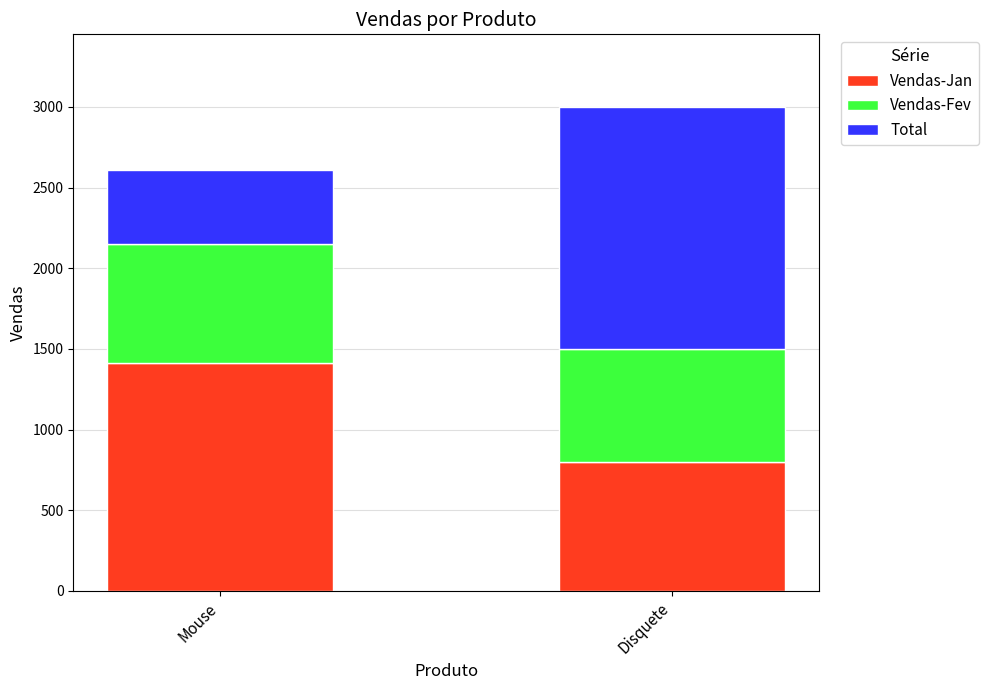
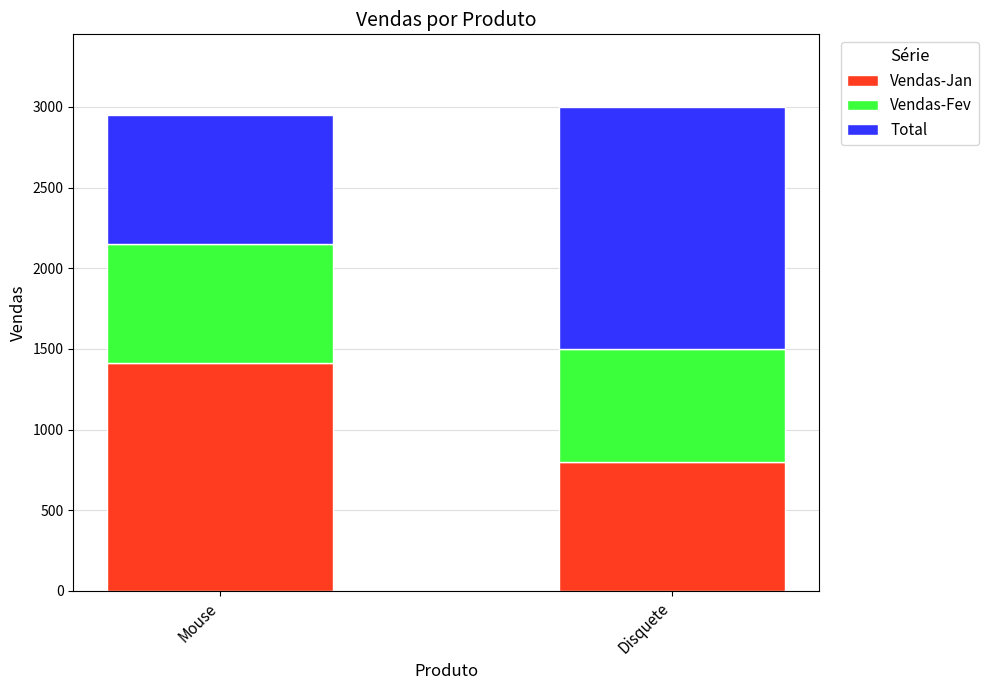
  {
    "Vendas-Jan": {
      "Mouse": 1410,
      "Disquete": 800
    },
    "Vendas-Fev": {
      "Mouse": 740,
      "Disquete": 700
    },
    "Total": {
-     "Mouse": 460,
+     "Mouse": 800,
      "Disquete": 1500
    }
  }
